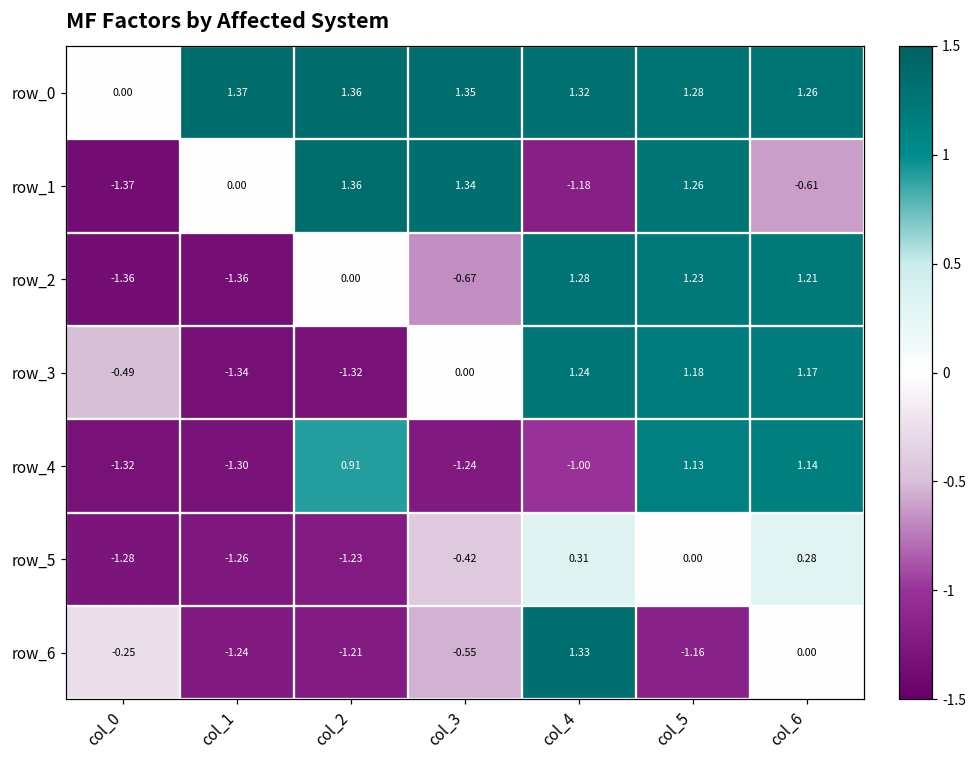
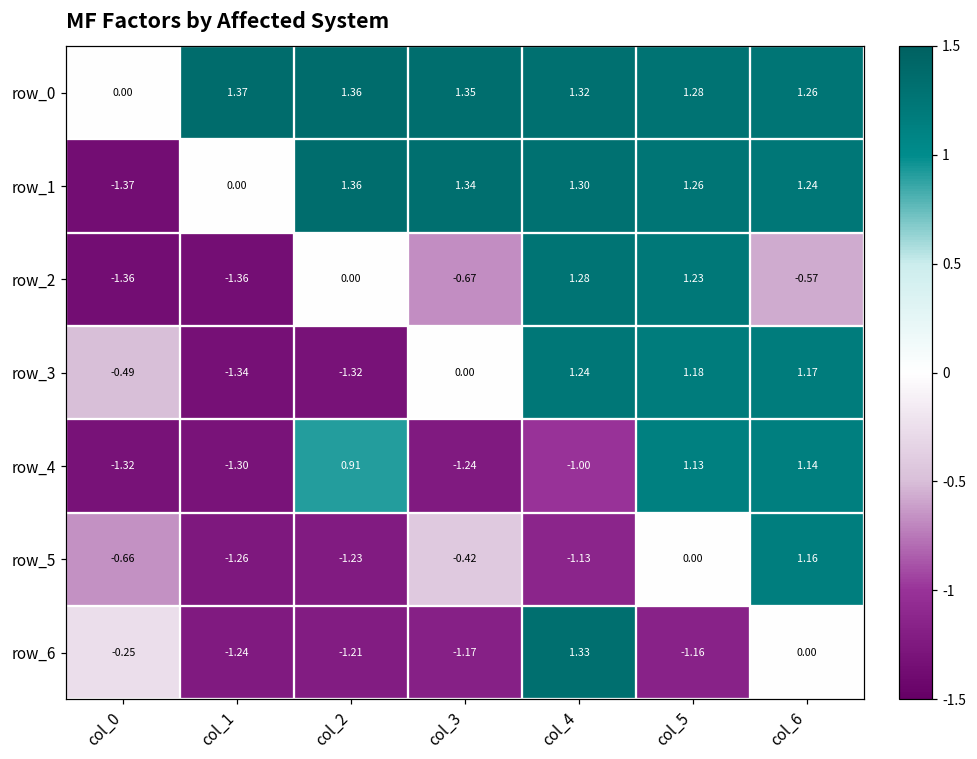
  {
    "row_0": {
      "col_0": 0.00,
      "col_1": 1.37,
      "col_2": 1.36,
      "col_3": 1.35,
      "col_4": 1.32,
      "col_5": 1.28,
      "col_6": 1.26
    },
    "row_1": {
      "col_0": -1.37,
      "col_1": 0.00,
      "col_2": 1.36,
      "col_3": 1.34,
-     "col_4": -1.18,
+     "col_4": 1.30,
      "col_5": 1.26,
-     "col_6": -0.61
+     "col_6": 1.24
    },
    "row_2": {
      "col_0": -1.36,
      "col_1": -1.36,
      "col_2": 0.00,
      "col_3": -0.67,
      "col_4": 1.28,
      "col_5": 1.23,
-     "col_6": 1.21
+     "col_6": -0.57
    },
    "row_3": {
      "col_0": -0.49,
      "col_1": -1.34,
      "col_2": -1.32,
      "col_3": 0.00,
      "col_4": 1.24,
      "col_5": 1.18,
      "col_6": 1.17
    },
    "row_4": {
      "col_0": -1.32,
      "col_1": -1.30,
      "col_2": 0.91,
      "col_3": -1.24,
      "col_4": -1.00,
      "col_5": 1.13,
      "col_6": 1.14
    },
    "row_5": {
-     "col_0": -1.28,
+     "col_0": -0.66,
      "col_1": -1.26,
      "col_2": -1.23,
      "col_3": -0.42,
-     "col_4": 0.31,
+     "col_4": -1.13,
      "col_5": 0.00,
-     "col_6": 0.28
+     "col_6": 1.16
    },
    "row_6": {
      "col_0": -0.25,
      "col_1": -1.24,
      "col_2": -1.21,
-     "col_3": -0.55,
+     "col_3": -1.17,
      "col_4": 1.33,
      "col_5": -1.16,
      "col_6": 0.00
    }
  }
